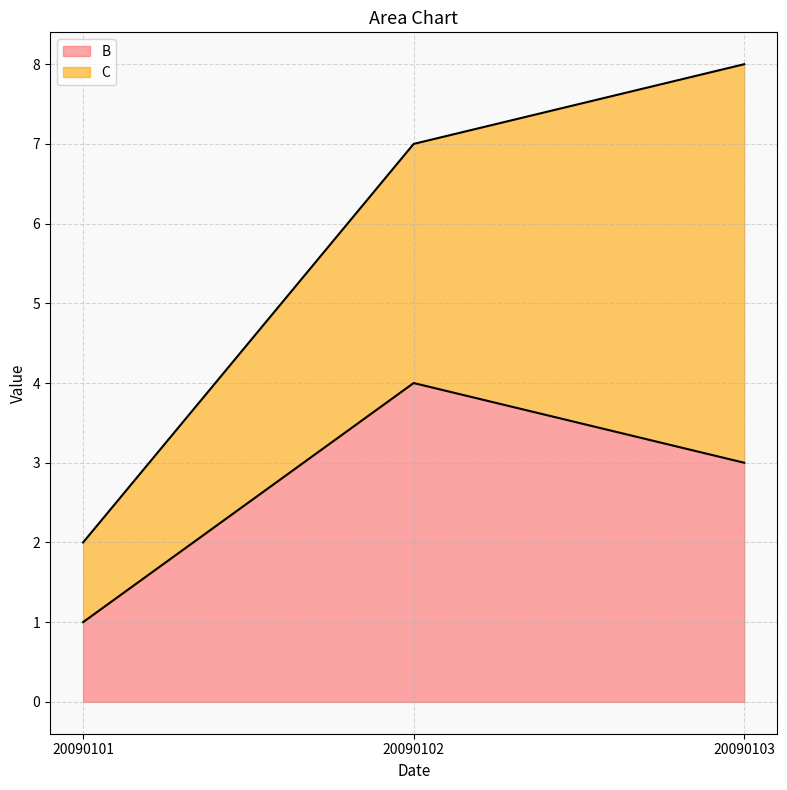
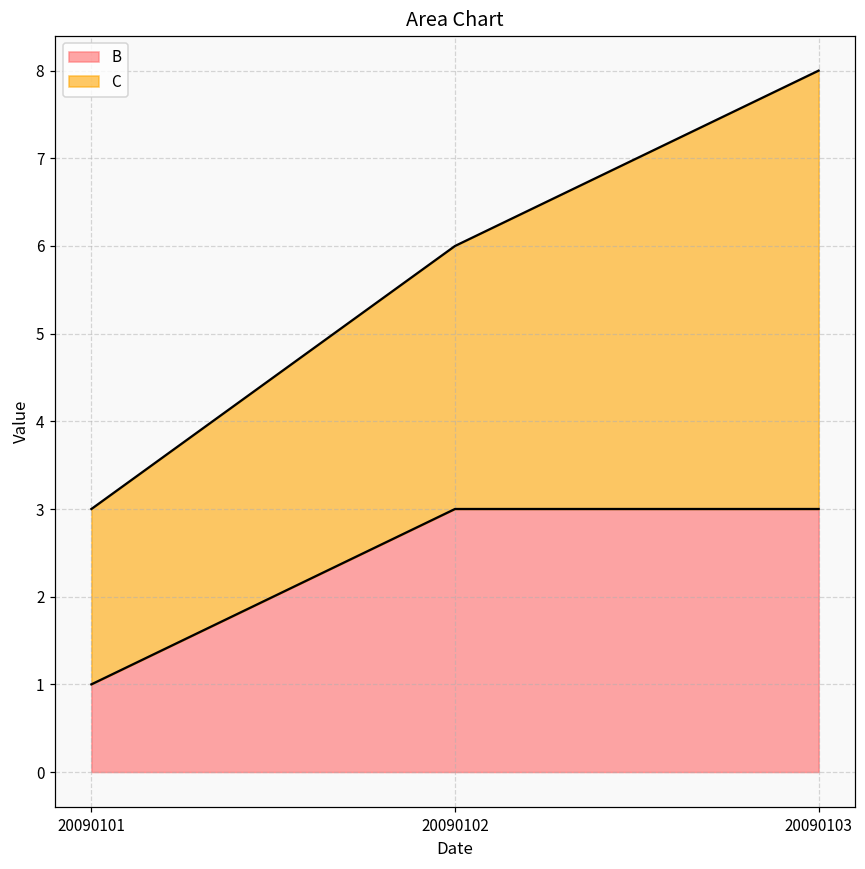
  {
    "B": {
      "20090101": 1,
-     "20090102": 4,
+     "20090102": 3,
      "20090103": 3
    },
    "C": {
-     "20090101": 1,
+     "20090101": 2,
      "20090102": 3,
      "20090103": 5
    }
  }
